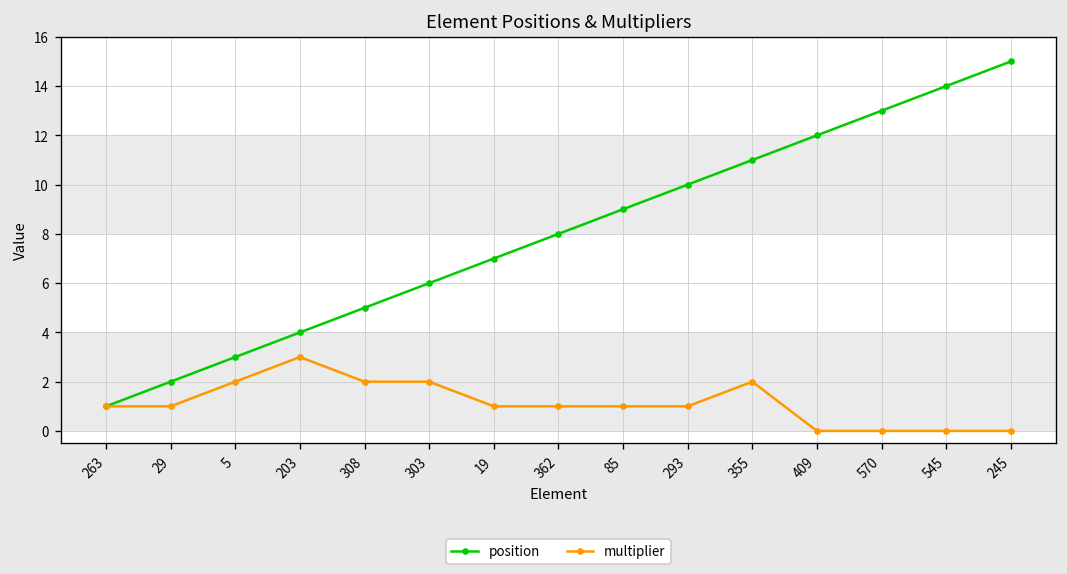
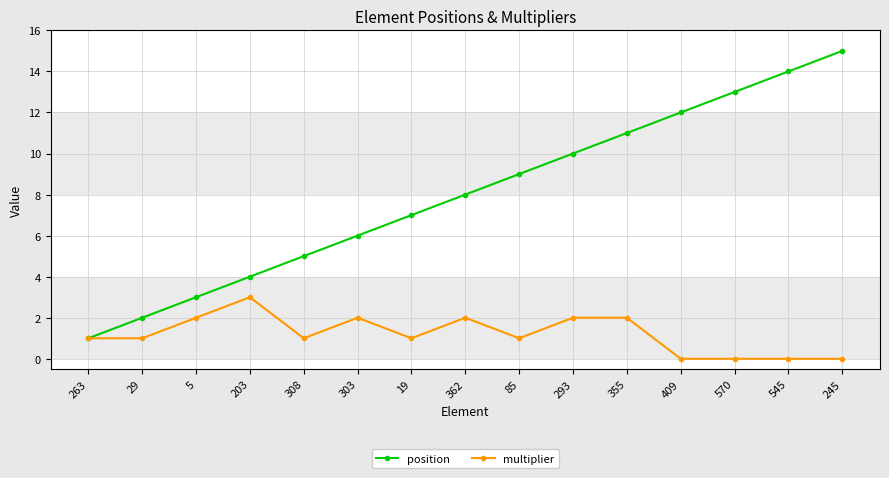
  {
    "position": {
      "29": 2,
      "5": 3,
      "203": 4,
      "308": 5,
      "303": 6,
      "19": 7,
      "362": 8,
      "85": 9,
      "293": 10,
      "355": 11,
      "409": 12,
      "570": 13,
      "545": 14,
      "245": 15
    },
    "multiplier": {
      "29": 1,
      "5": 2,
      "203": 3,
-     "308": 2,
+     "308": 1,
      "303": 2,
      "19": 1,
-     "362": 1,
+     "362": 2,
      "85": 1,
-     "293": 1,
+     "293": 2,
      "355": 2,
      "409": 0,
      "570": 0,
      "545": 0,
      "245": 0
    }
  }
